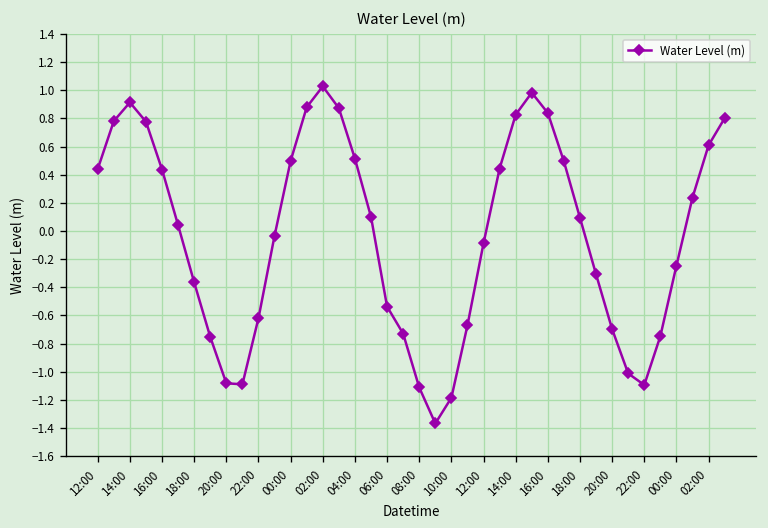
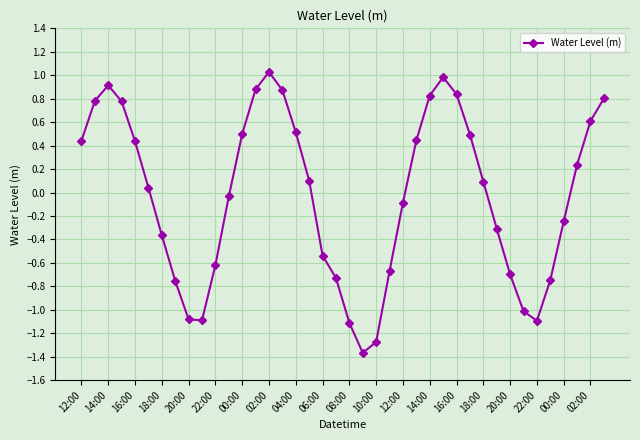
  {
    "04:00": 0.51,
    "06:00": -0.54,
    "08:00": -1.11,
-   "10:00": -1.19
+   "10:00": -1.28
  }
